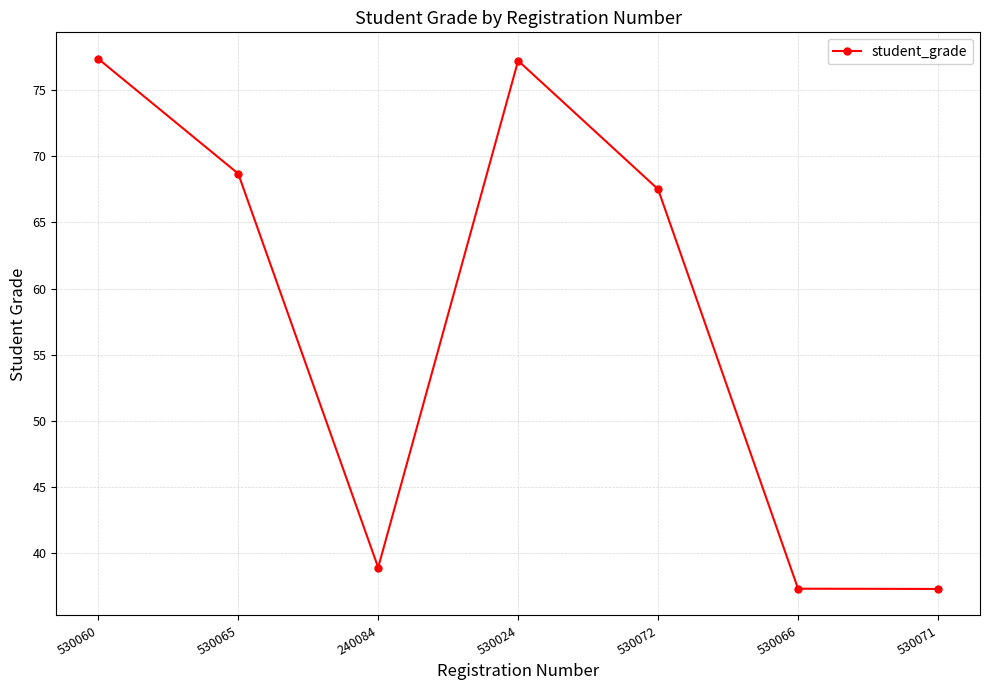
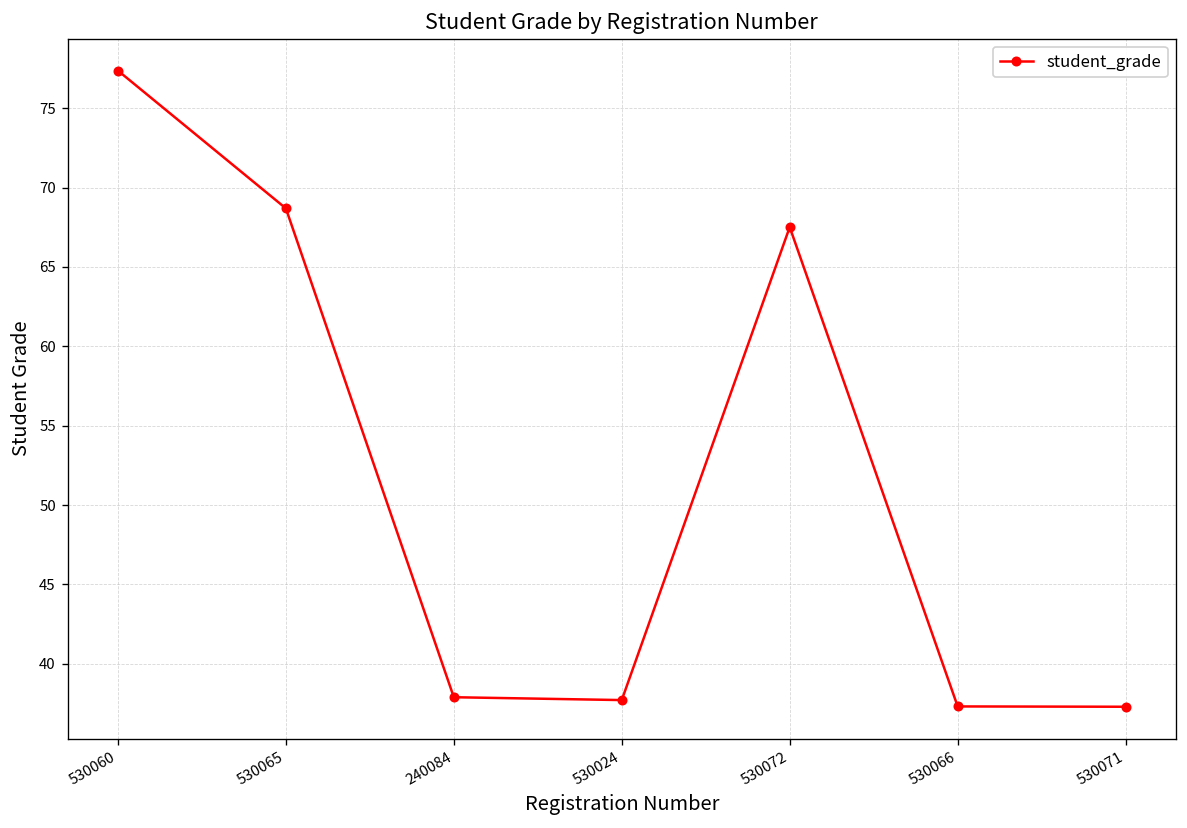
  {
    "530060": 77.4,
    "530065": 68.7,
-   "240084": 38.9,
-   "530024": 77.2,
+   "240084": 37.9,
+   "530024": 37.7,
    "530072": 67.5,
    "530066": 37.3,
    "530071": 37.3
  }
